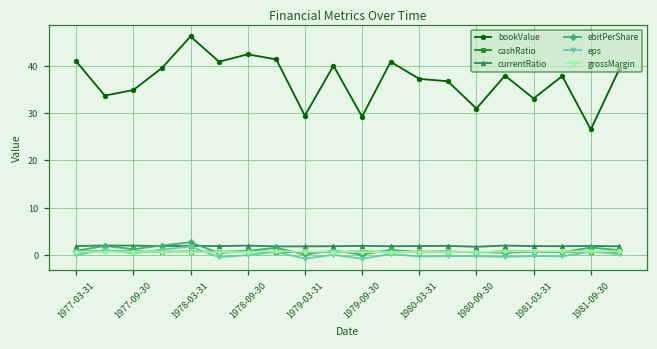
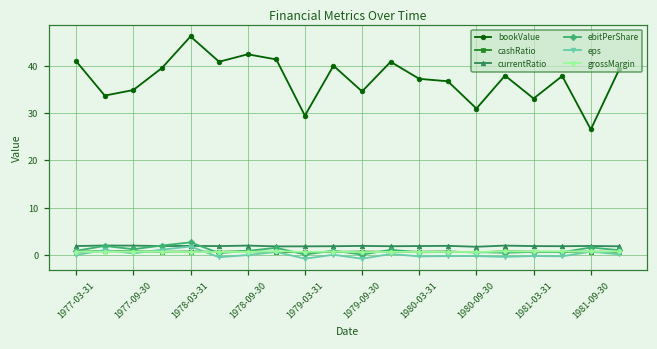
  {
    "bookValue": {
      "1977-03-31": 41,
      "1977-09-30": 35,
      "1978-03-31": 46,
      "1978-09-30": 43,
      "1979-03-31": 30,
-     "1979-09-30": 29,
+     "1979-09-30": 35,
      "1980-03-31": 37,
      "1980-09-30": 31,
      "1981-03-31": 33,
      "1981-09-30": 27
    },
    "eps": {
      "1977-03-31": 0,
      "1978-09-30": 0,
      "1979-03-31": -1,
      "1979-09-30": -1,
      "1980-03-31": 0,
      "1980-09-30": 0,
      "1981-03-31": 0
    }
  }
